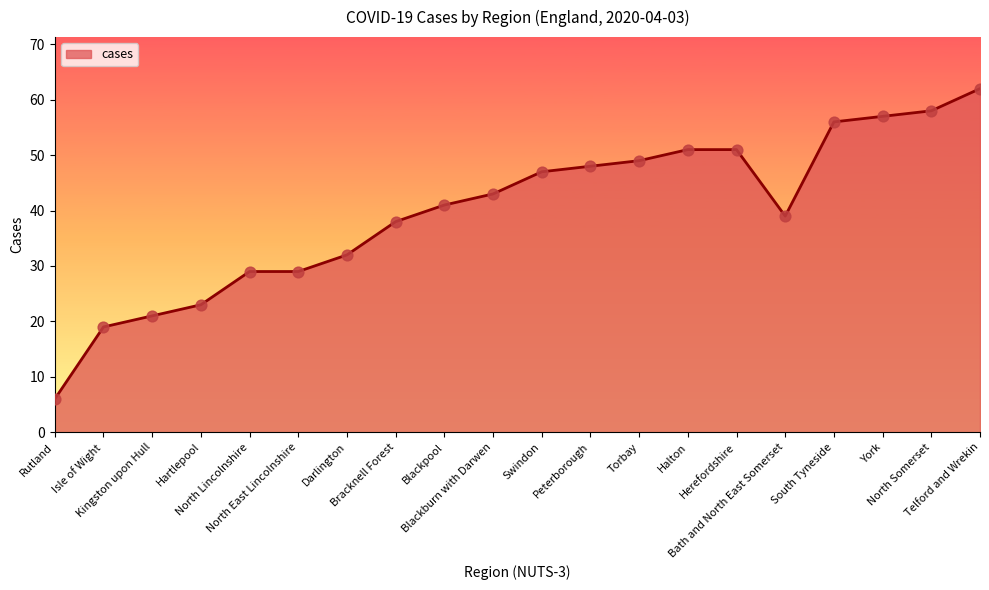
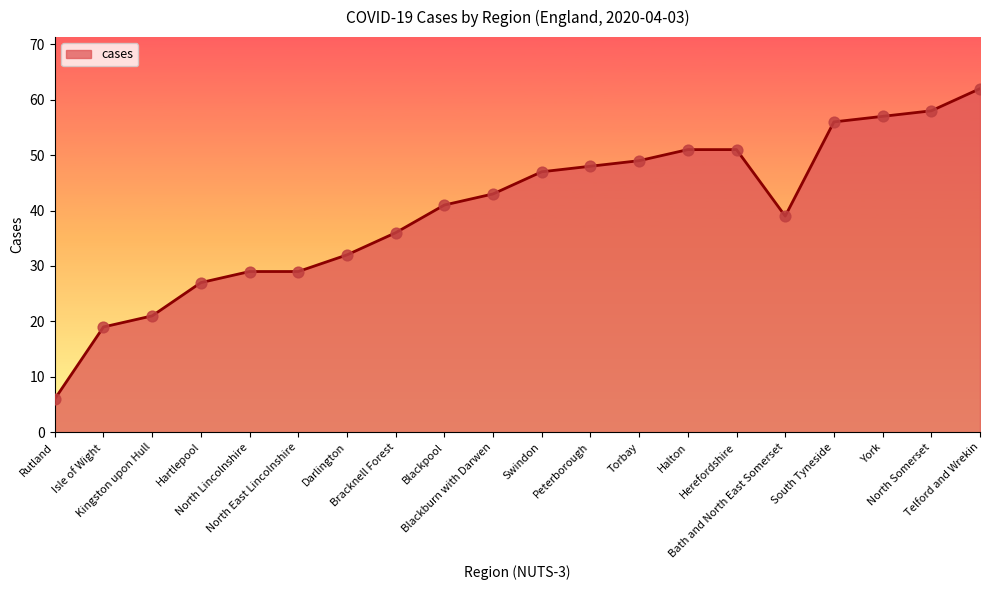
  {
    "Rutland": 6,
    "Isle of Wight": 19,
    "Kingston upon Hull": 21,
-   "Hartlepool": 23,
+   "Hartlepool": 27,
    "North Lincolnshire": 29,
    "North East Lincolnshire": 29,
    "Darlington": 32,
-   "Bracknell Forest": 38,
+   "Bracknell Forest": 36,
    "Blackpool": 41,
    "Blackburn with Darwen": 43,
    "Swindon": 47,
    "Peterborough": 48,
    "Torbay": 49,
    "Halton": 51,
    "Herefordshire": 51,
    "Bath and North East Somerset": 39,
    "South Tyneside": 56,
    "York": 57,
    "North Somerset": 58,
    "Telford and Wrekin": 62
  }
